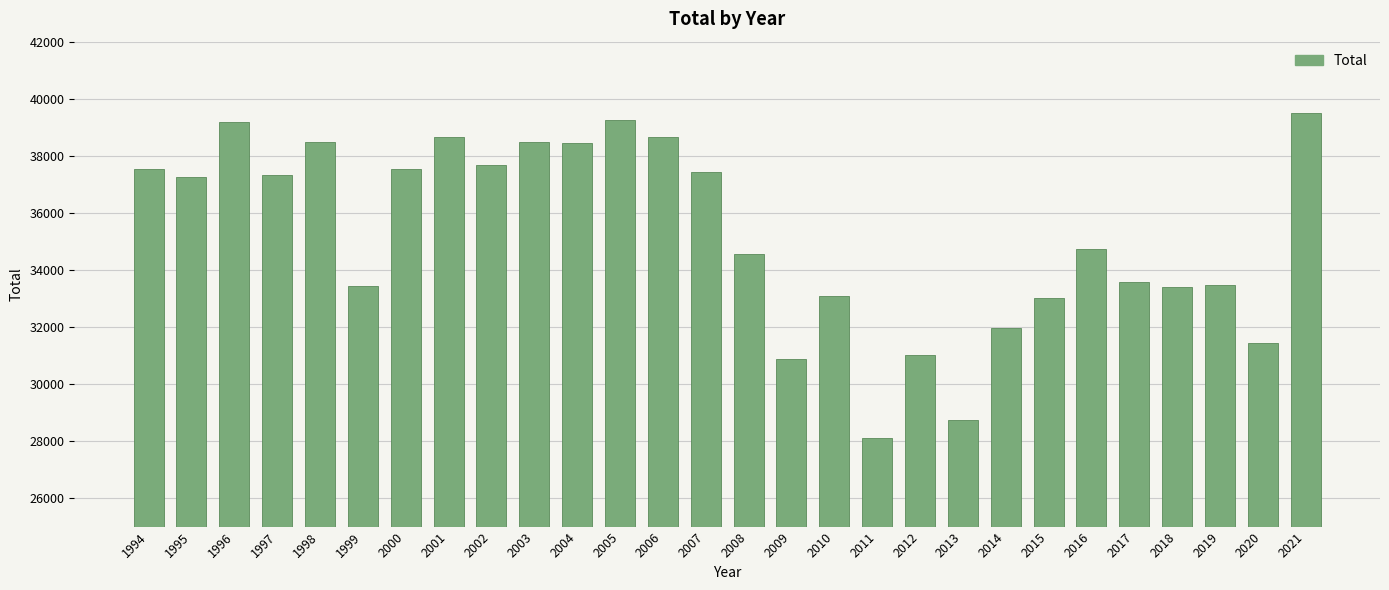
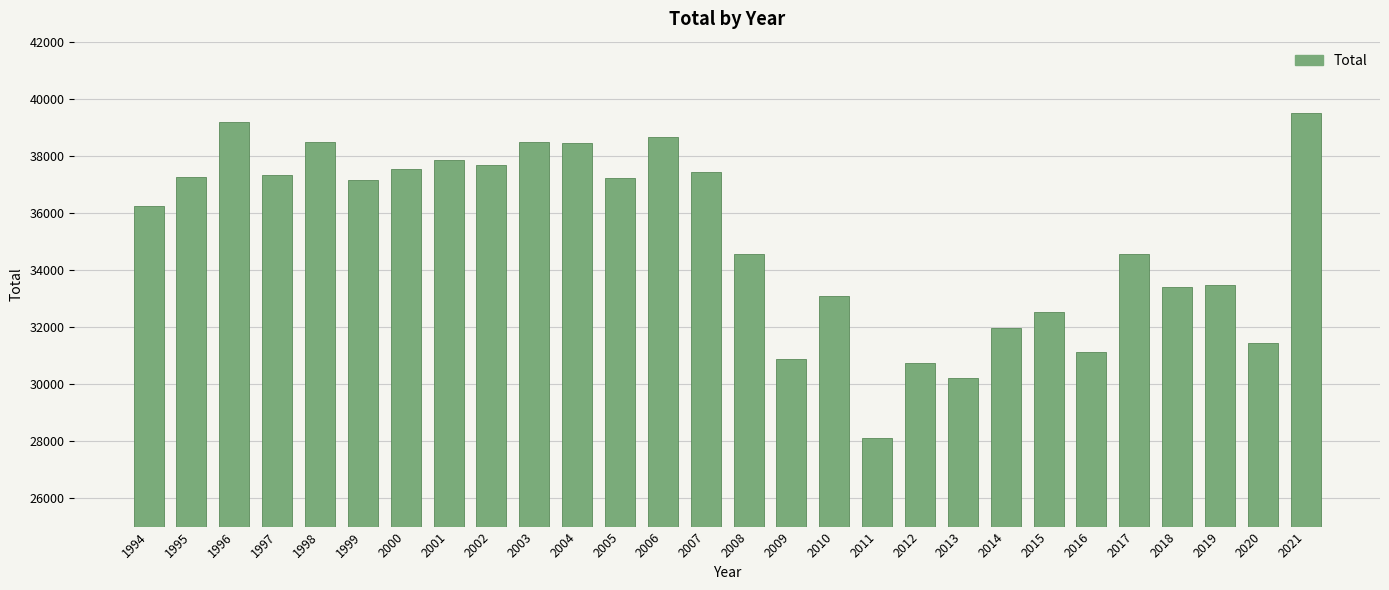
  {
-   "1994": 37500,
+   "1994": 36300,
    "1995": 37200,
    "1996": 39200,
    "1997": 37300,
    "1998": 38500,
-   "1999": 33400,
+   "1999": 37100,
    "2000": 37500,
-   "2001": 38700,
+   "2001": 37900,
    "2002": 37700,
    "2003": 38500,
    "2004": 38400,
-   "2005": 39300,
+   "2005": 37200,
    "2006": 38600,
    "2007": 37400,
    "2008": 34600,
    "2009": 30900,
    "2010": 33100,
    "2011": 28100,
-   "2012": 31000,
-   "2013": 28700,
+   "2012": 30700,
+   "2013": 30200,
    "2014": 31900,
-   "2015": 33000,
-   "2016": 34700,
-   "2017": 33600,
+   "2015": 32500,
+   "2016": 31100,
+   "2017": 34600,
    "2018": 33400,
    "2019": 33500,
    "2020": 31400,
    "2021": 39500
  }
